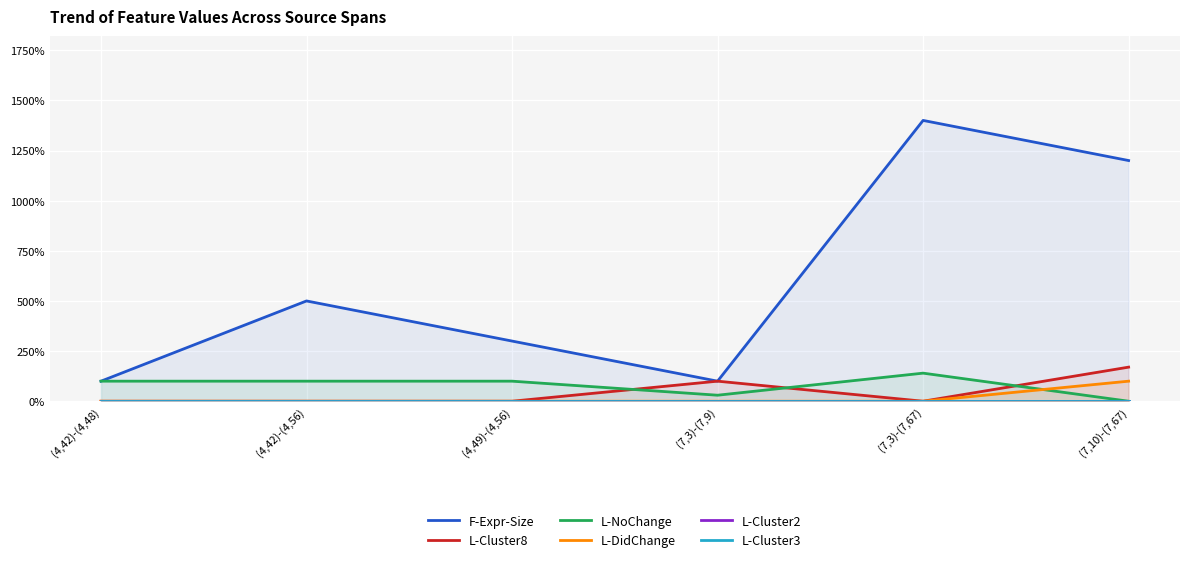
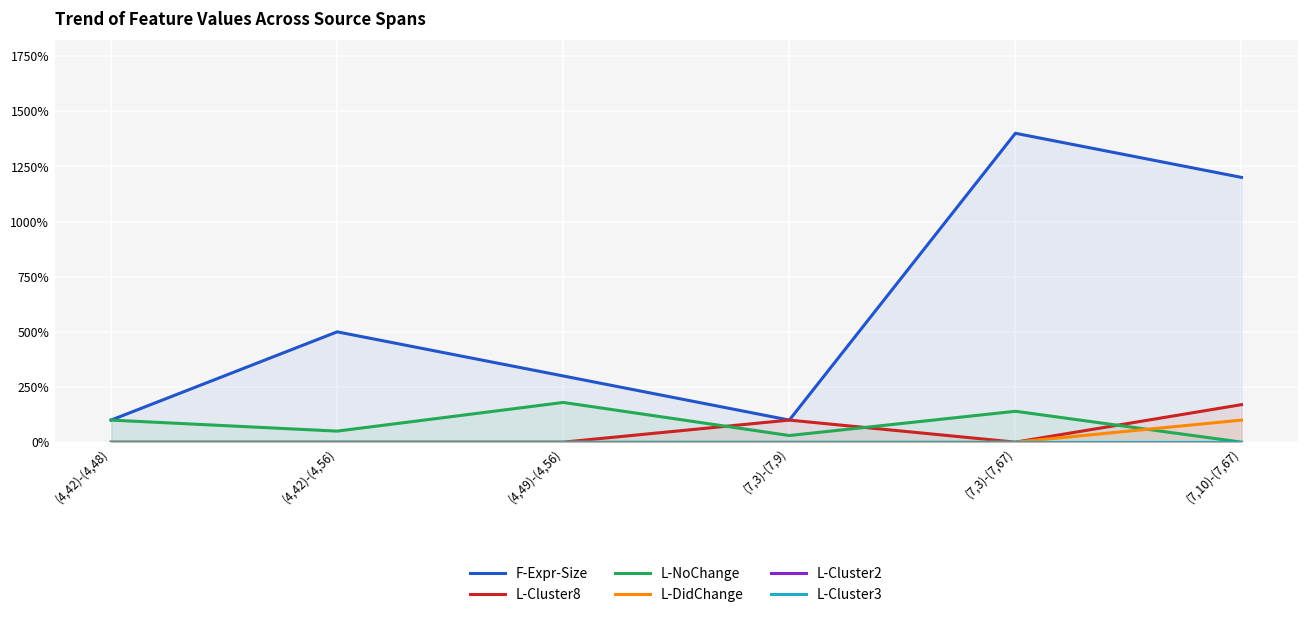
  {
    "F-Expr-Size": {
      "(4,42)-(4,56)": "500%",
      "(4,49)-(4,56)": "300%",
      "(7,3)-(7,67)": "1400%",
      "(7,10)-(7,67)": "1200%"
    },
    "L-Cluster8": {
      "(7,10)-(7,67)": "170%"
    },
    "L-NoChange": {
-     "(4,42)-(4,56)": "100%",
-     "(4,49)-(4,56)": "100%",
+     "(4,42)-(4,56)": "50%",
+     "(4,49)-(4,56)": "180%",
      "(7,3)-(7,9)": "30%",
      "(7,3)-(7,67)": "140%"
    },
    "L-DidChange": {
      "(7,10)-(7,67)": "100%"
    }
  }
